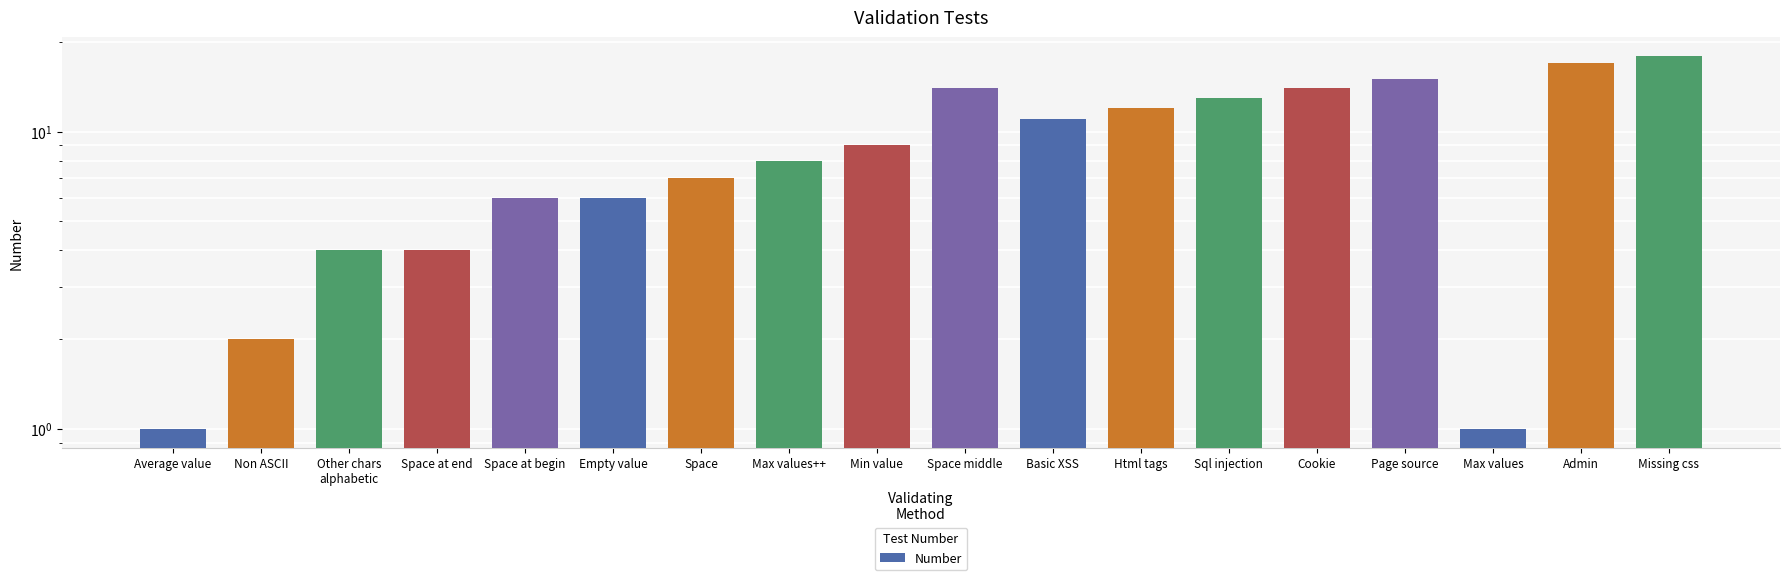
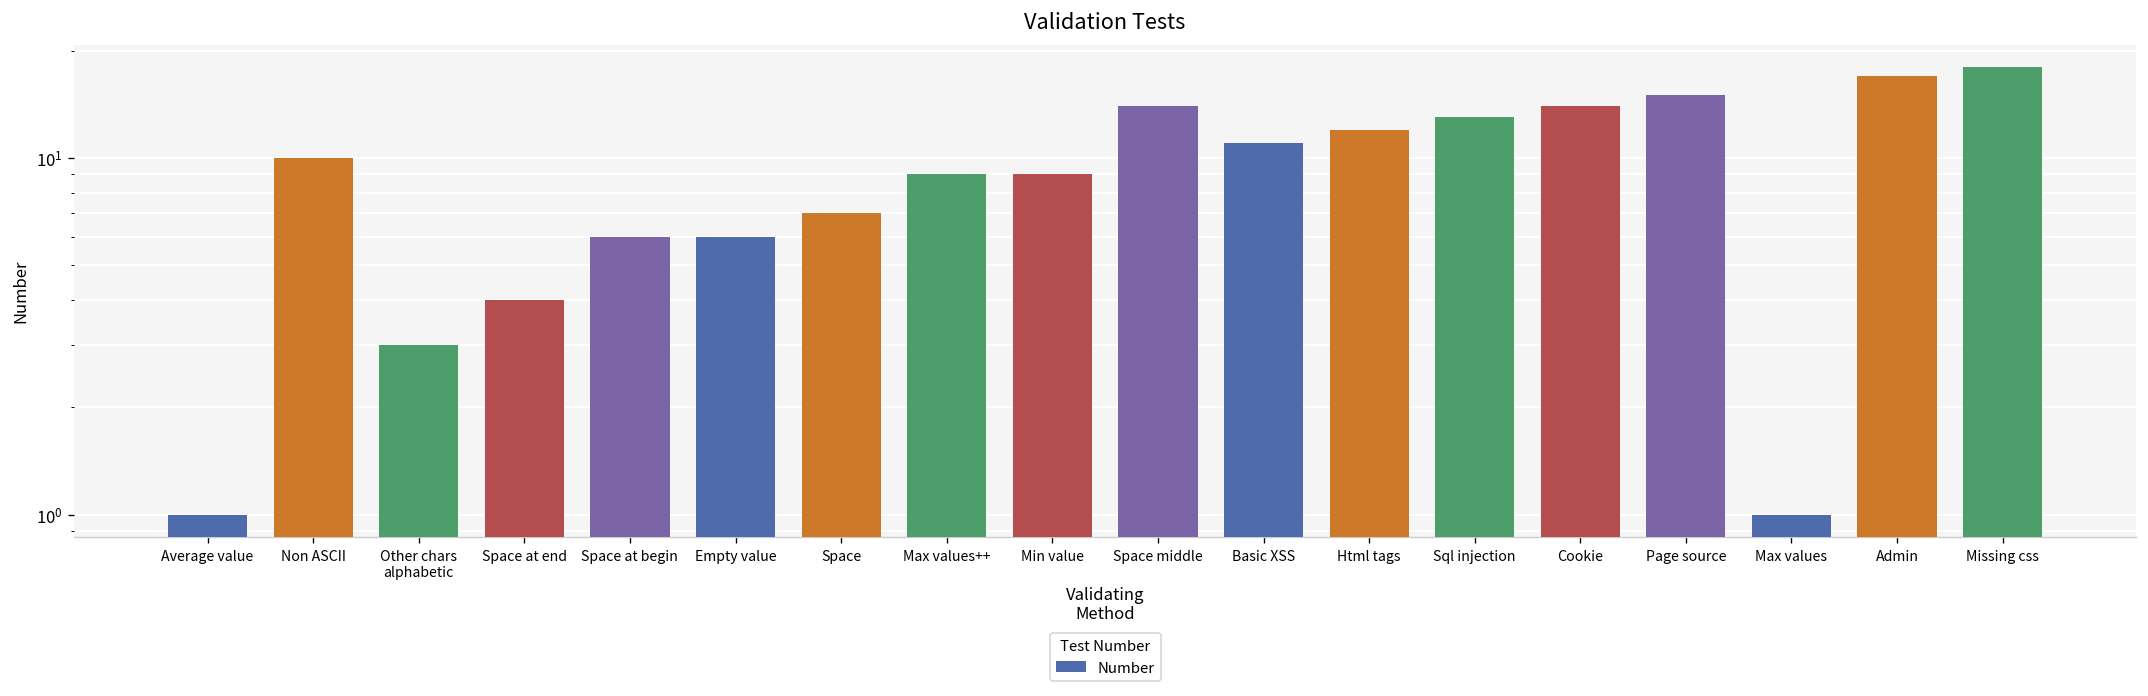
  {
    "Average value": 1,
-   "Non ASCII": 2,
-   "Other chars alphabetic": 4,
+   "Non ASCII": 10,
+   "Other chars alphabetic": 3,
    "Space at end": 4,
    "Space at begin": 6,
    "Empty value": 6,
    "Space": 7,
-   "Max values++": 8,
+   "Max values++": 9,
    "Min value": 9,
    "Space middle": 14,
    "Basic XSS": 11,
    "Html tags": 12,
    "Sql injection": 13,
    "Cookie": 14,
    "Page source": 15,
    "Max values": 1,
    "Admin": 17,
    "Missing css": 18
  }
